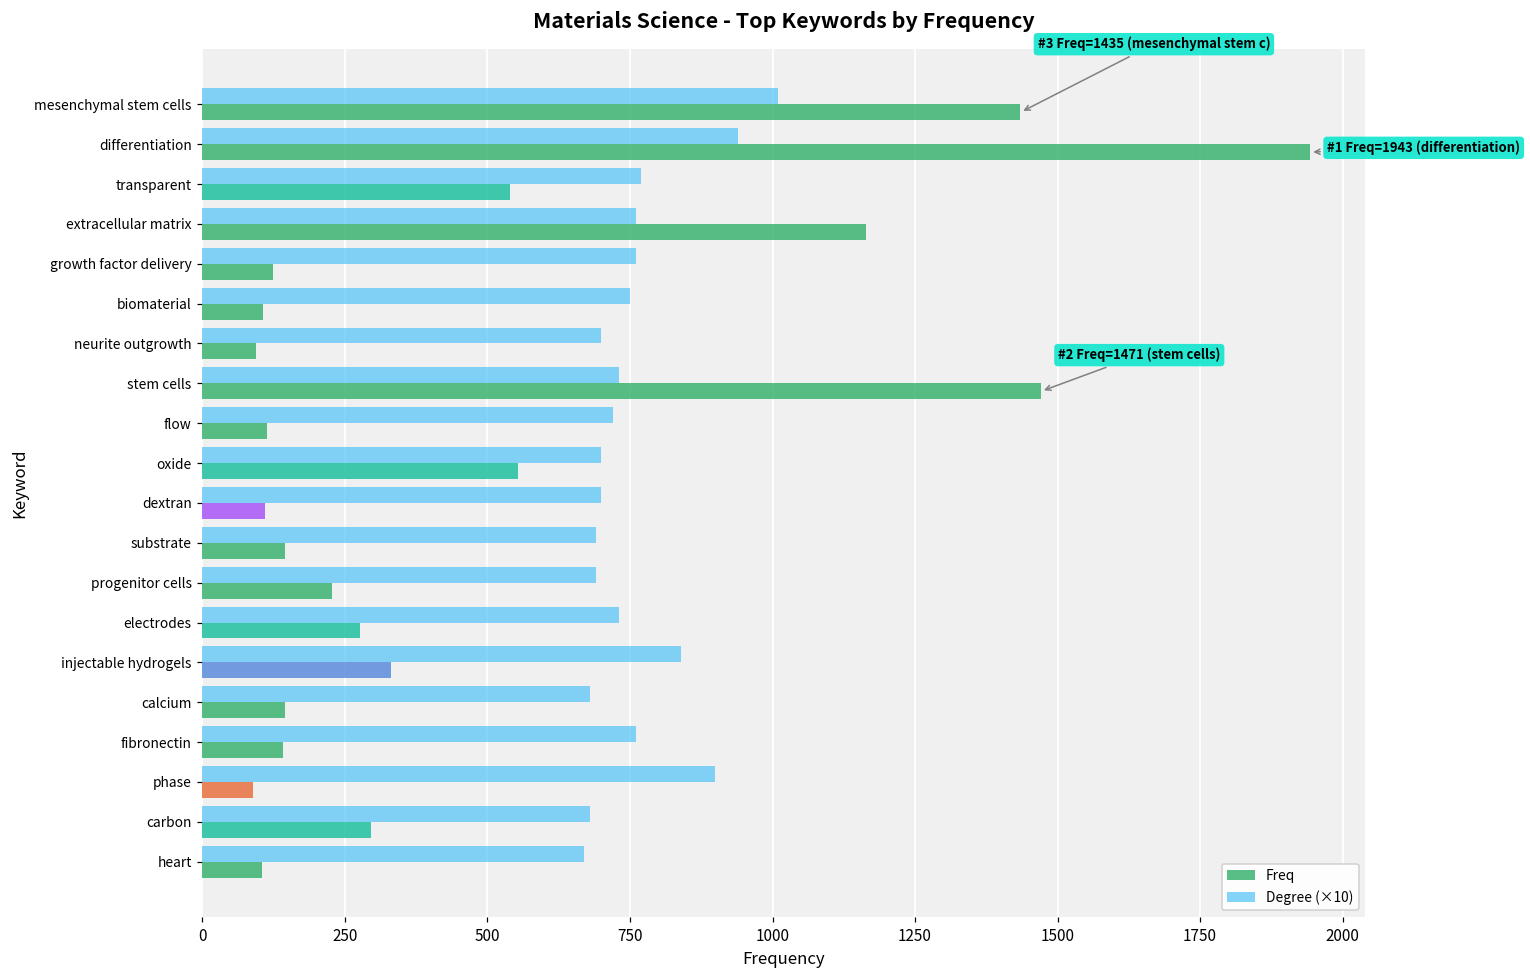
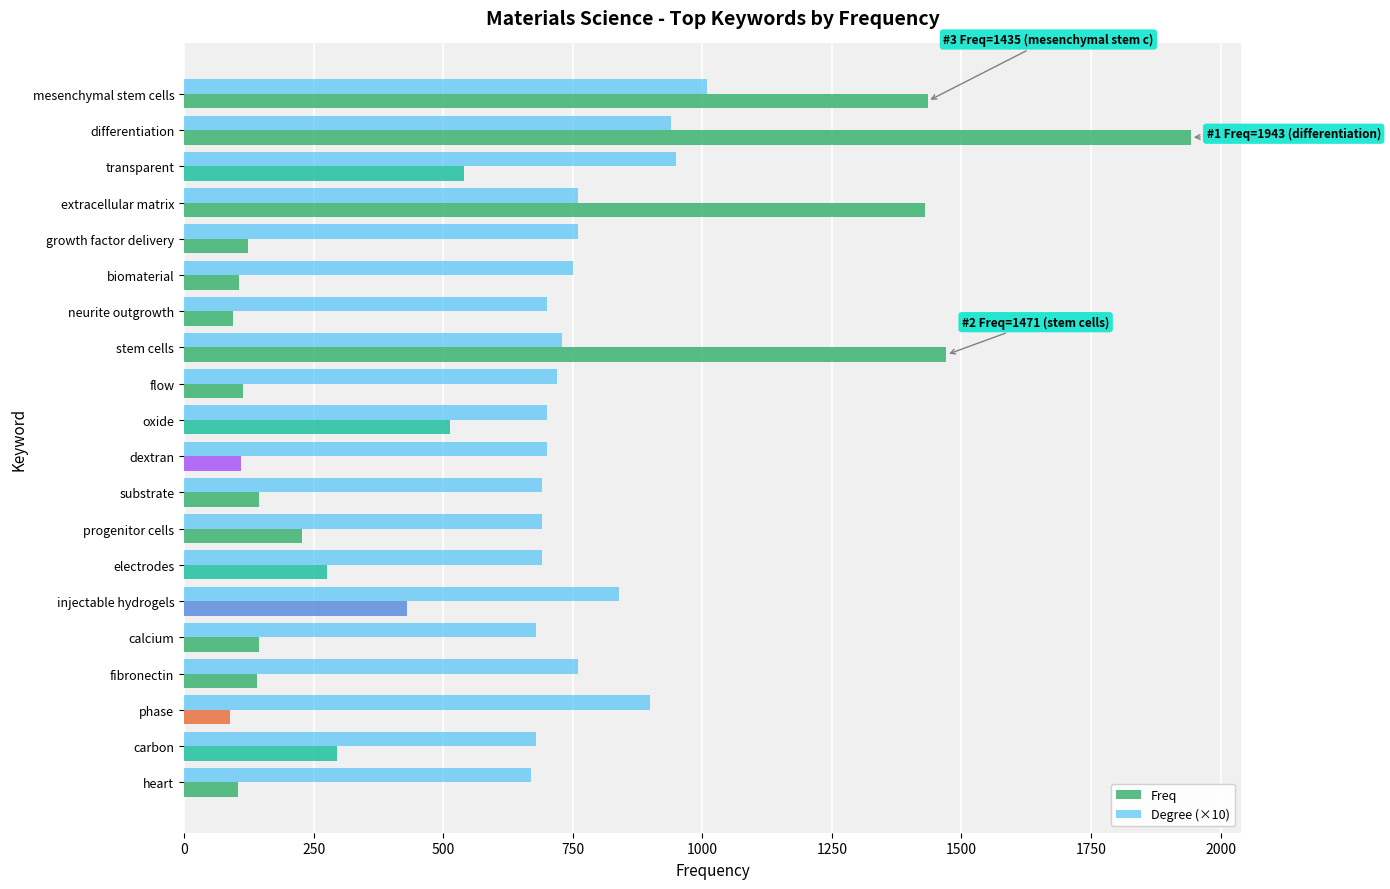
  {
    "Freq": {
      "transparent": 540,
-     "extracellular matrix": 1160,
+     "extracellular matrix": 1430,
      "growth factor delivery": 120,
      "biomaterial": 110,
      "neurite outgrowth": 90,
      "flow": 110,
-     "oxide": 550,
+     "oxide": 510,
      "dextran": 110,
      "substrate": 140,
      "progenitor cells": 230,
      "electrodes": 280,
-     "injectable hydrogels": 330,
+     "injectable hydrogels": 430,
      "calcium": 140,
      "fibronectin": 140,
      "phase": 90,
      "carbon": 300,
      "heart": 100
    },
    "Degree (×10)": {
      "mesenchymal stem cells": 1010,
      "differentiation": 940,
-     "transparent": 770,
+     "transparent": 950,
      "extracellular matrix": 760,
      "growth factor delivery": 760,
      "biomaterial": 750,
      "neurite outgrowth": 700,
      "stem cells": 730,
      "flow": 720,
      "oxide": 700,
      "dextran": 700,
      "substrate": 690,
      "progenitor cells": 690,
-     "electrodes": 730,
+     "electrodes": 690,
      "injectable hydrogels": 840,
      "calcium": 680,
      "fibronectin": 760,
      "phase": 900,
      "carbon": 680,
      "heart": 670
    }
  }
